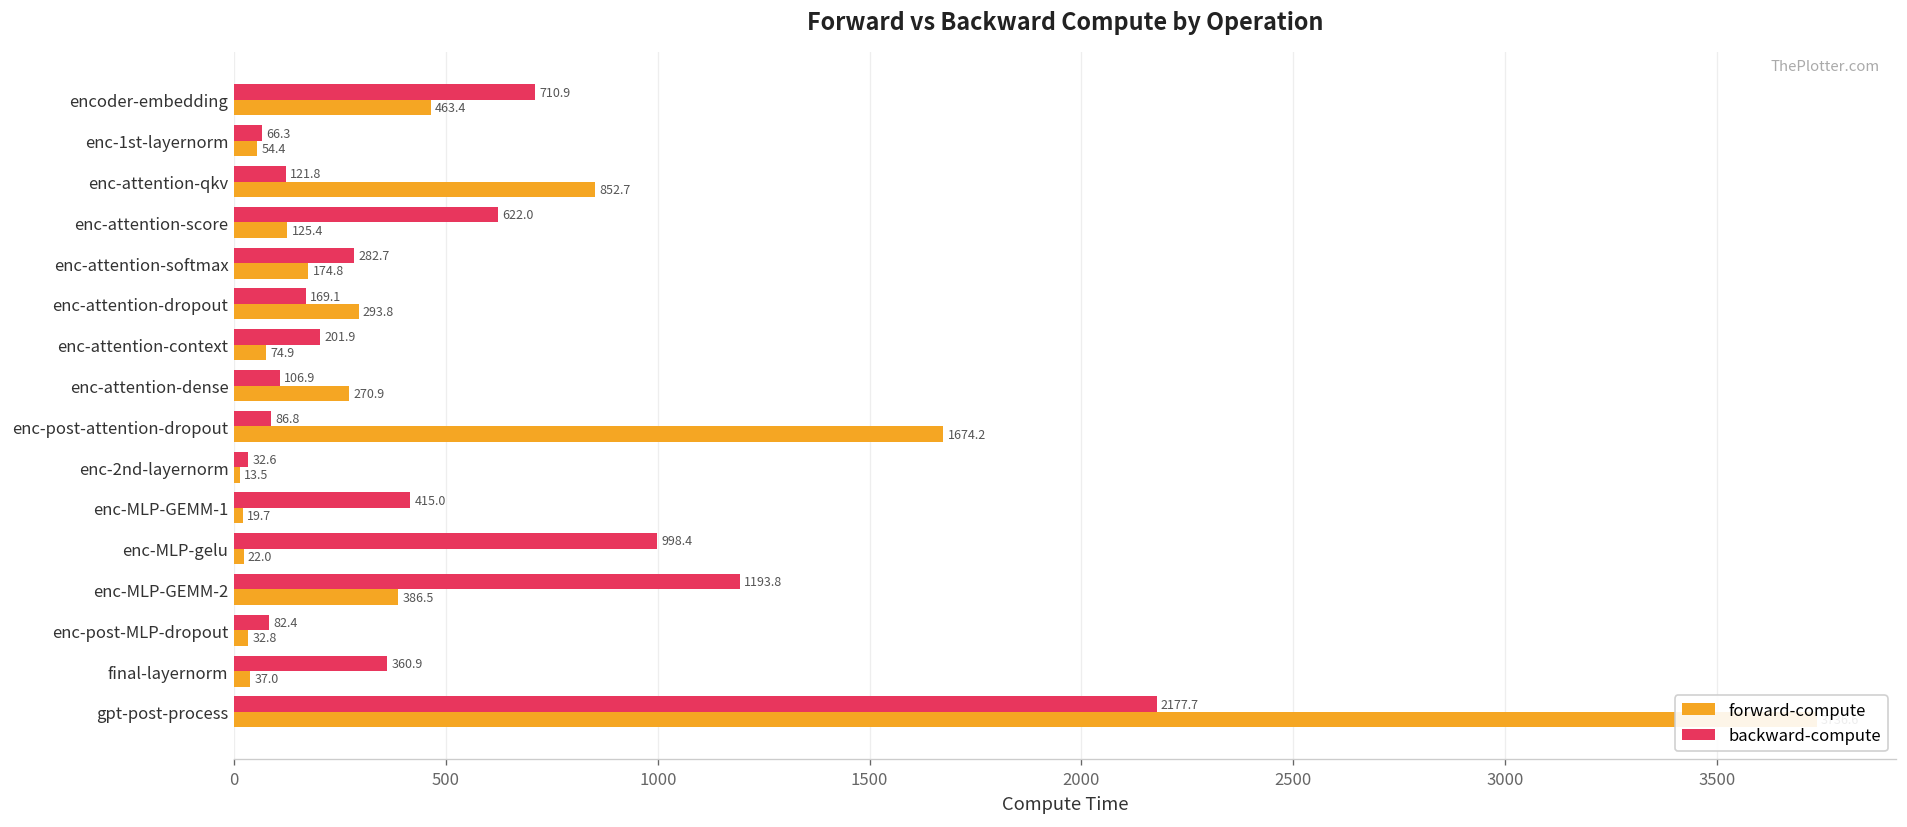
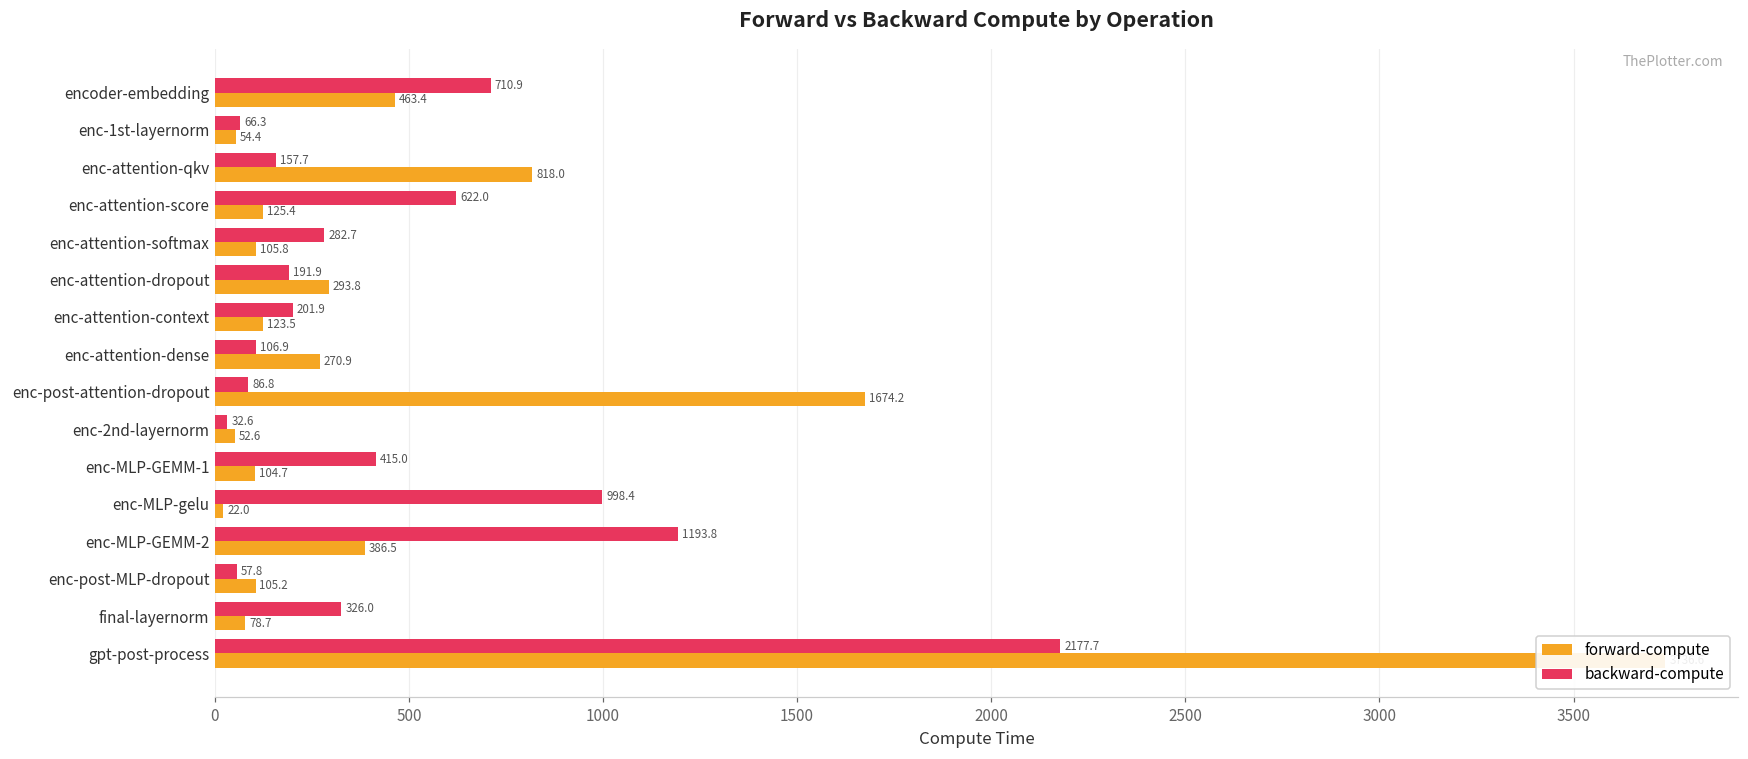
  {
    "forward-compute": {
      "encoder-embedding": 463.4,
      "enc-1st-layernorm": 54.4,
-     "enc-attention-qkv": 852.7,
+     "enc-attention-qkv": 818.0,
      "enc-attention-score": 125.4,
-     "enc-attention-softmax": 174.8,
+     "enc-attention-softmax": 105.8,
      "enc-attention-dropout": 293.8,
-     "enc-attention-context": 74.9,
+     "enc-attention-context": 123.5,
      "enc-attention-dense": 270.9,
      "enc-post-attention-dropout": 1674.2,
-     "enc-2nd-layernorm": 13.5,
-     "enc-MLP-GEMM-1": 19.7,
+     "enc-2nd-layernorm": 52.6,
+     "enc-MLP-GEMM-1": 104.7,
      "enc-MLP-gelu": 22.0,
      "enc-MLP-GEMM-2": 386.5,
-     "enc-post-MLP-dropout": 32.8,
-     "final-layernorm": 37.0
+     "enc-post-MLP-dropout": 105.2,
+     "final-layernorm": 78.7
    },
    "backward-compute": {
      "encoder-embedding": 710.9,
      "enc-1st-layernorm": 66.3,
-     "enc-attention-qkv": 121.8,
+     "enc-attention-qkv": 157.7,
      "enc-attention-score": 622.0,
      "enc-attention-softmax": 282.7,
-     "enc-attention-dropout": 169.1,
+     "enc-attention-dropout": 191.9,
      "enc-attention-context": 201.9,
      "enc-attention-dense": 106.9,
      "enc-post-attention-dropout": 86.8,
      "enc-2nd-layernorm": 32.6,
      "enc-MLP-GEMM-1": 415.0,
      "enc-MLP-gelu": 998.4,
      "enc-MLP-GEMM-2": 1193.8,
-     "enc-post-MLP-dropout": 82.4,
-     "final-layernorm": 360.9,
+     "enc-post-MLP-dropout": 57.8,
+     "final-layernorm": 326.0,
      "gpt-post-process": 2177.7
    }
  }
